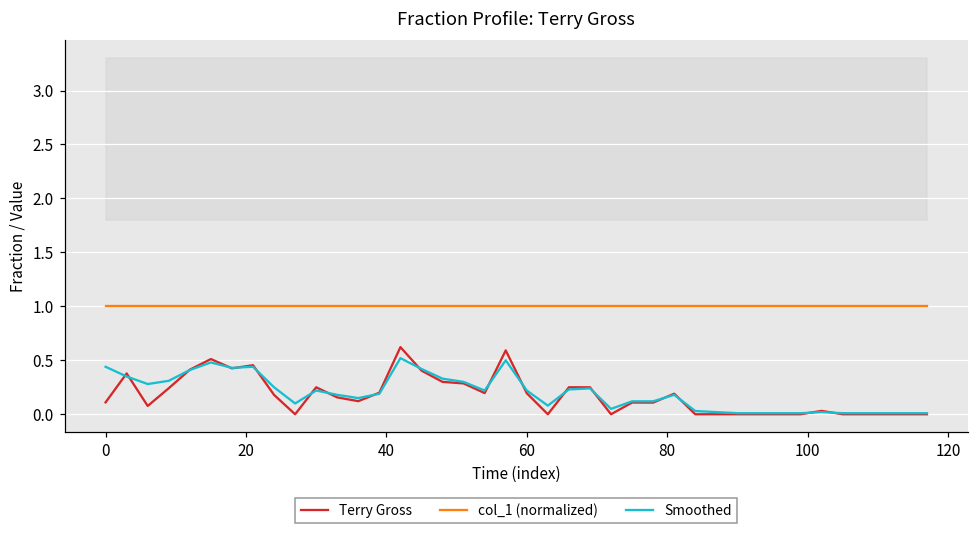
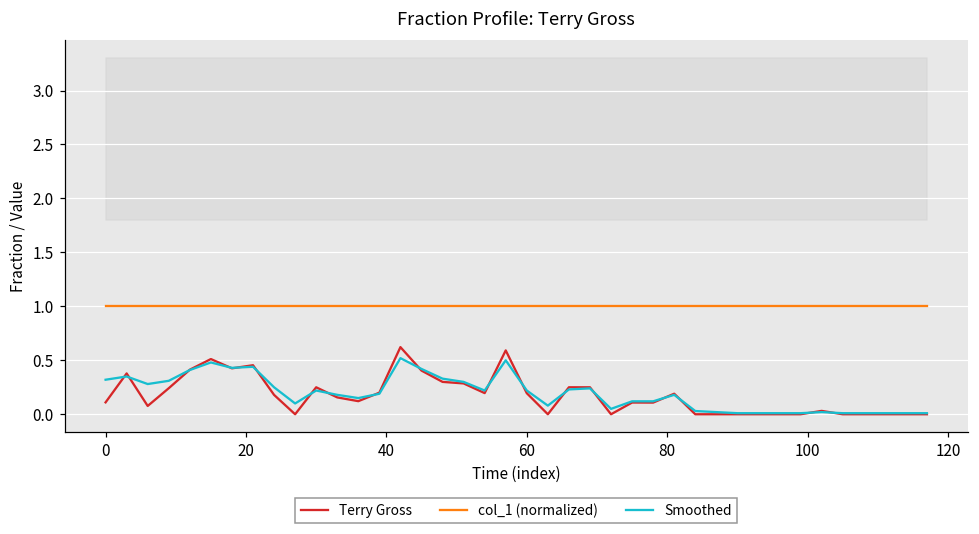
  {
    "Terry Gross": {
      "0": 0.1
    },
    "col_1 (normalized)": {
      "0": 1.0,
      "60": 1.0
    },
    "Smoothed": {
-     "0": 0.4
+     "0": 0.3
    }
  }
